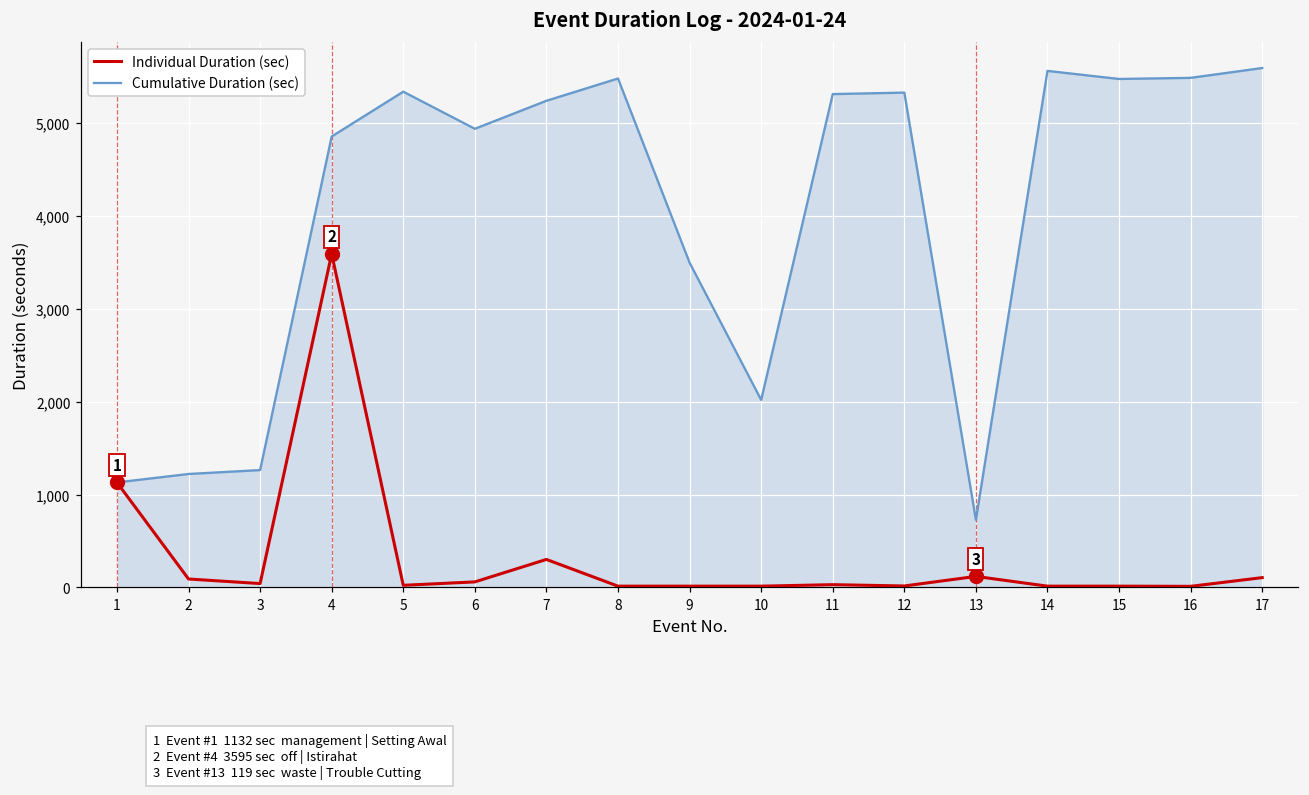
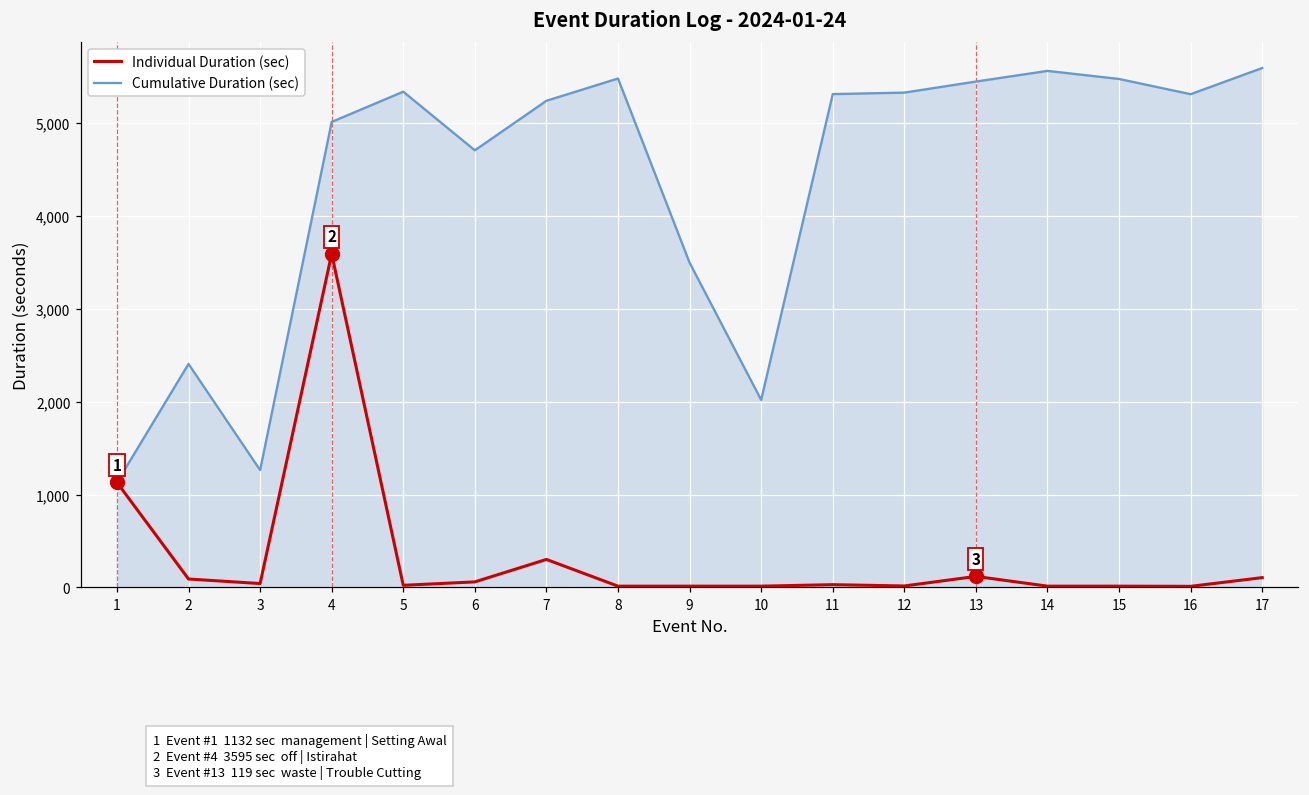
  {
    "Cumulative Duration (sec)": {
-     "2": "1,200",
+     "2": "2,400",
      "3": "1,300",
-     "4": "4,900",
+     "4": "5,000",
      "5": "5,300",
-     "6": "4,900",
+     "6": "4,700",
      "7": "5,200",
      "8": "5,500",
      "9": "3,500",
      "10": "2,000",
      "11": "5,300",
      "12": "5,300",
-     "13": "700",
+     "13": "5,500",
      "14": "5,600",
      "15": "5,500",
-     "16": "5,500",
+     "16": "5,300",
      "17": "5,600"
    }
  }
